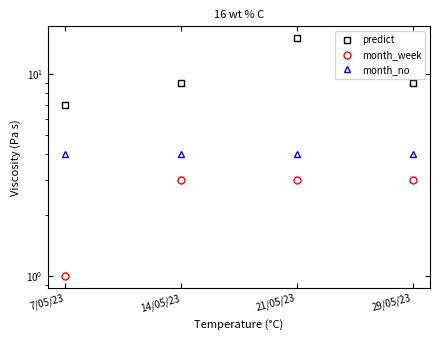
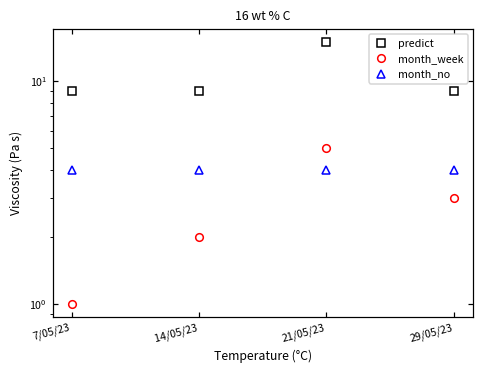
  {
    "predict": {
-     "7/05/23": 7,
+     "7/05/23": 9,
      "14/05/23": 9,
      "21/05/23": 15,
      "29/05/23": 9
    },
    "month_week": {
      "7/05/23": 1,
-     "14/05/23": 3,
-     "21/05/23": 3,
+     "14/05/23": 2,
+     "21/05/23": 5,
      "29/05/23": 3
    },
    "month_no": {
      "7/05/23": 4,
      "14/05/23": 4,
      "21/05/23": 4,
      "29/05/23": 4
    }
  }
